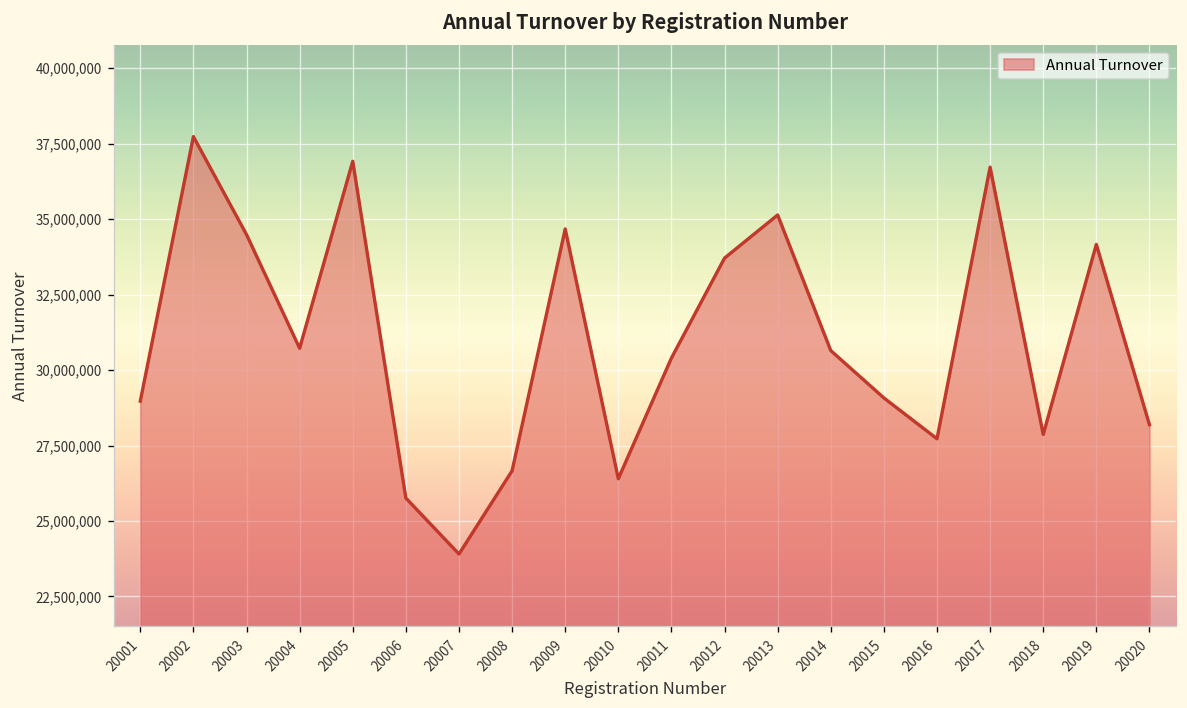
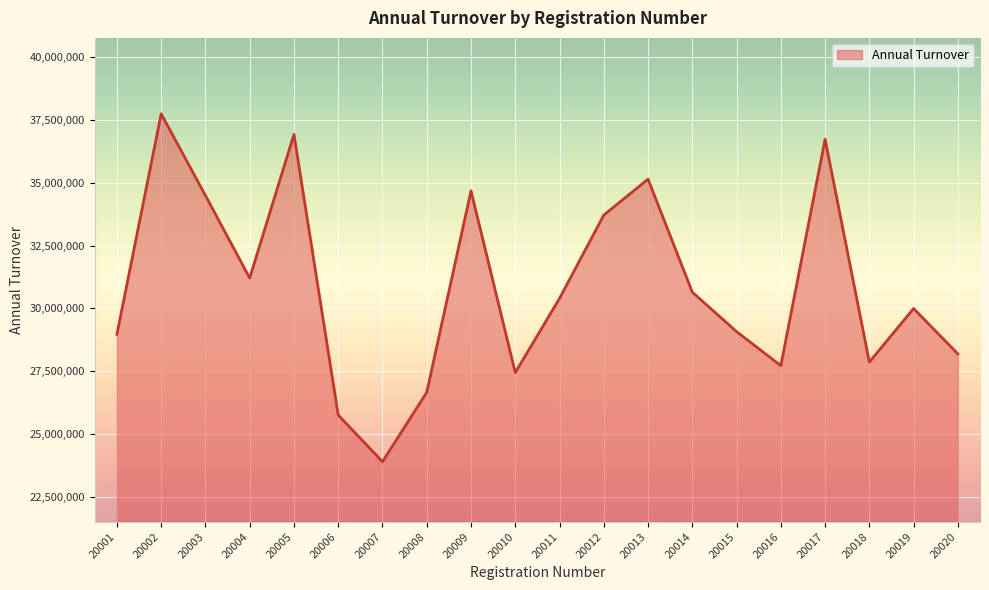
  {
    "20001": "29,000,000",
    "20002": "37,700,000",
    "20003": "34,500,000",
-   "20004": "30,700,000",
+   "20004": "31,200,000",
    "20005": "36,900,000",
    "20006": "25,800,000",
    "20007": "23,900,000",
    "20008": "26,700,000",
    "20009": "34,700,000",
-   "20010": "26,400,000",
+   "20010": "27,400,000",
    "20011": "30,400,000",
    "20012": "33,700,000",
    "20013": "35,100,000",
    "20014": "30,600,000",
    "20015": "29,100,000",
    "20016": "27,700,000",
    "20017": "36,700,000",
    "20018": "27,900,000",
-   "20019": "34,200,000",
+   "20019": "30,000,000",
    "20020": "28,200,000"
  }
